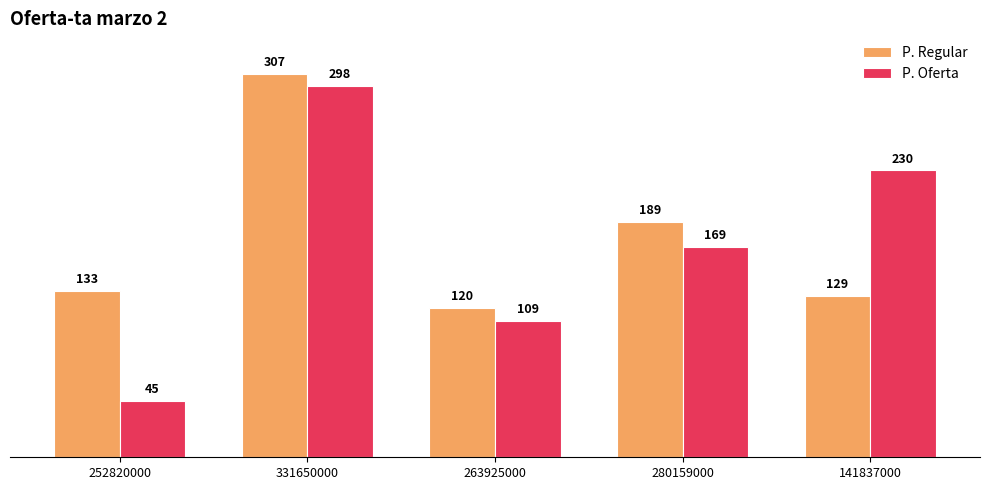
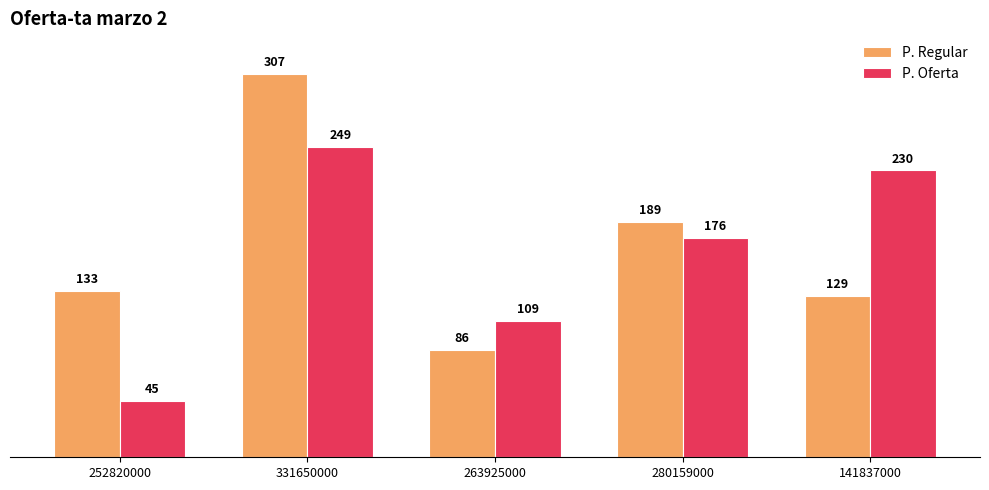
  {
    "P. Regular": {
      "252820000": 133,
      "331650000": 307,
-     "263925000": 120,
+     "263925000": 86,
      "280159000": 189,
      "141837000": 129
    },
    "P. Oferta": {
      "252820000": 45,
-     "331650000": 298,
+     "331650000": 249,
      "263925000": 109,
-     "280159000": 169,
+     "280159000": 176,
      "141837000": 230
    }
  }
